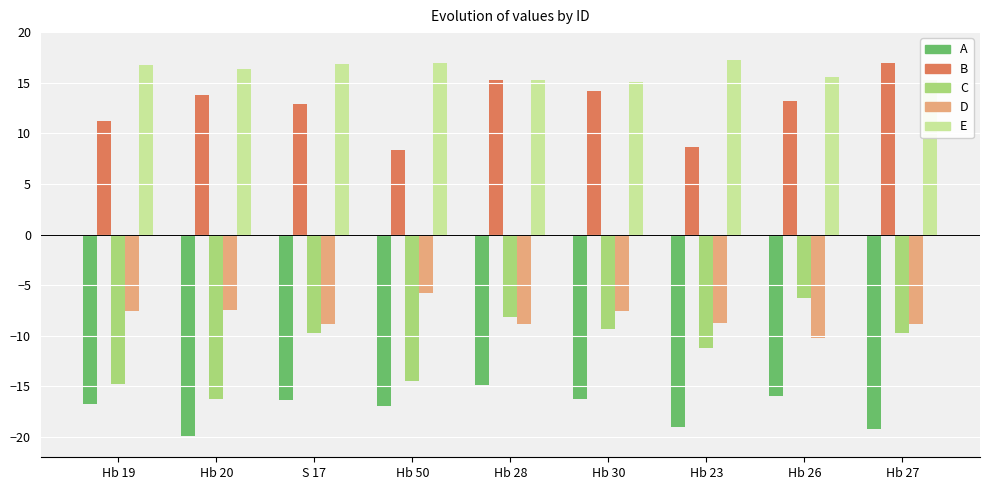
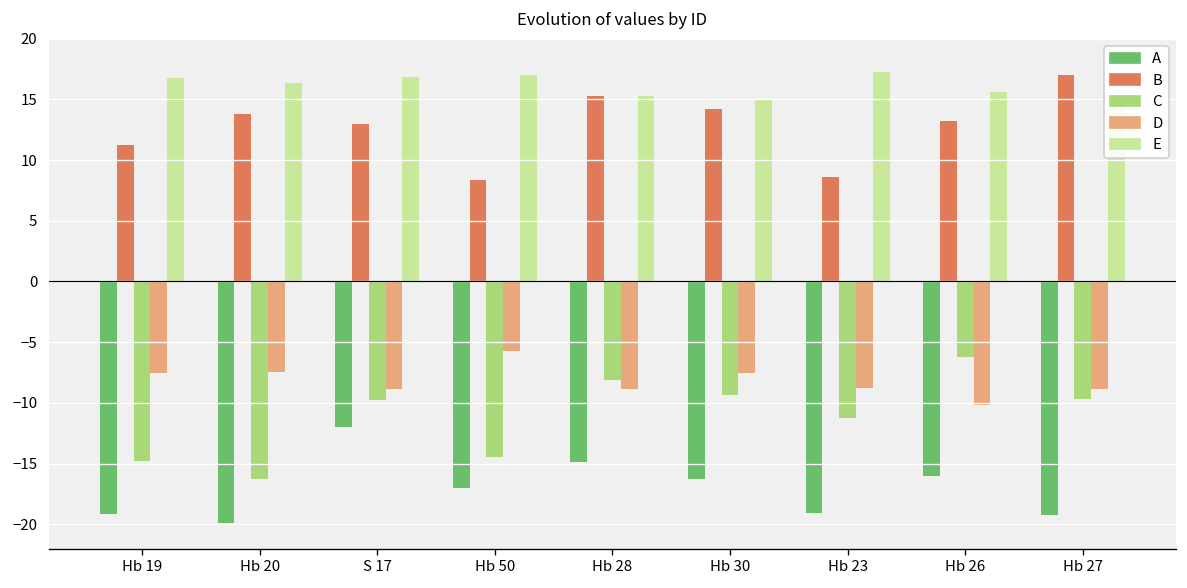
  {
    "A": {
-     "Hb 19": -16.8,
+     "Hb 19": -19.2,
      "Hb 20": -19.9,
-     "S 17": -16.3,
+     "S 17": -12.0,
      "Hb 50": -17.0,
      "Hb 28": -14.9,
      "Hb 30": -16.2,
      "Hb 23": -19.0,
      "Hb 26": -16.0,
      "Hb 27": -19.2
    }
  }
